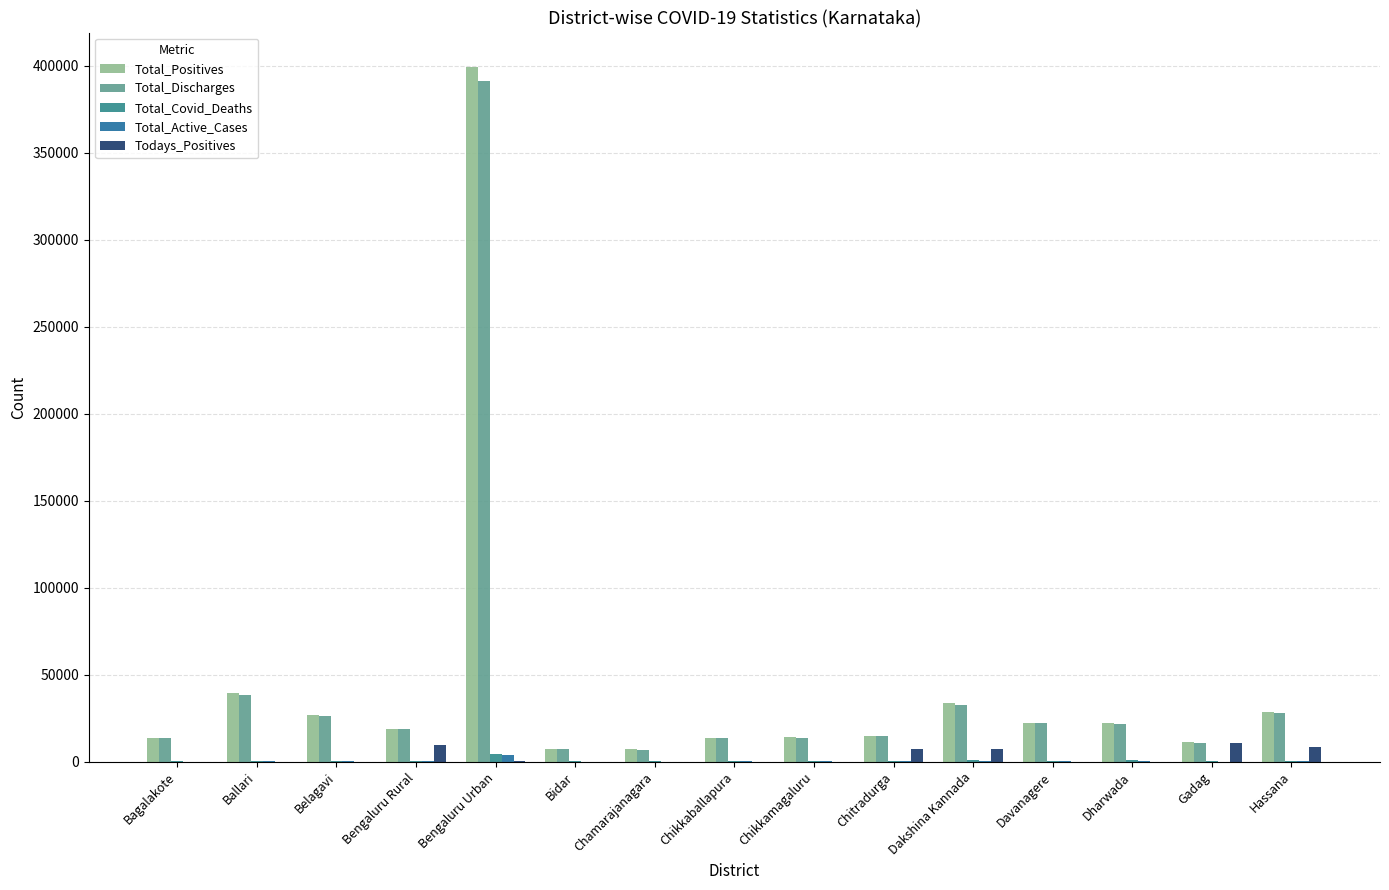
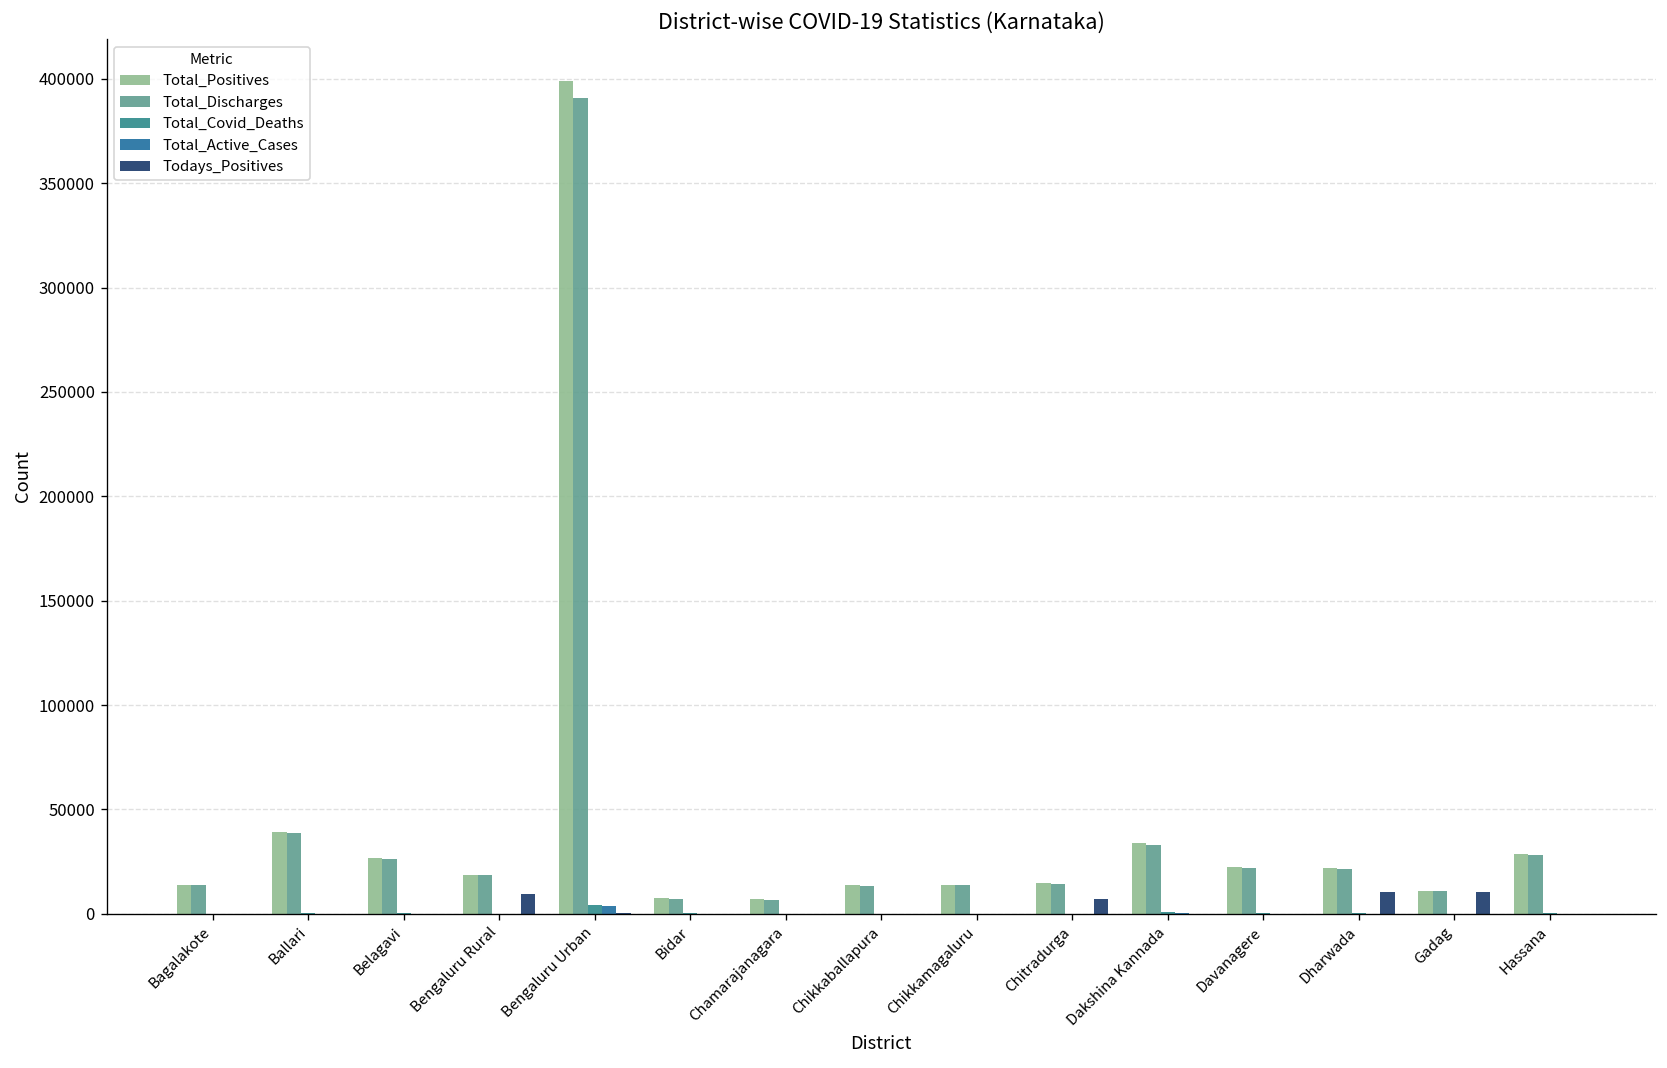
  {
    "Todays_Positives": {
      "Bengaluru Rural": 9000,
      "Chitradurga": 7000,
-     "Dakshina Kannada": 7000,
+     "Dakshina Kannada": 0,
      "Davanagere": 0,
-     "Dharwada": 0,
+     "Dharwada": 10000,
      "Gadag": 11000,
-     "Hassana": 8000
+     "Hassana": 0
    }
  }
